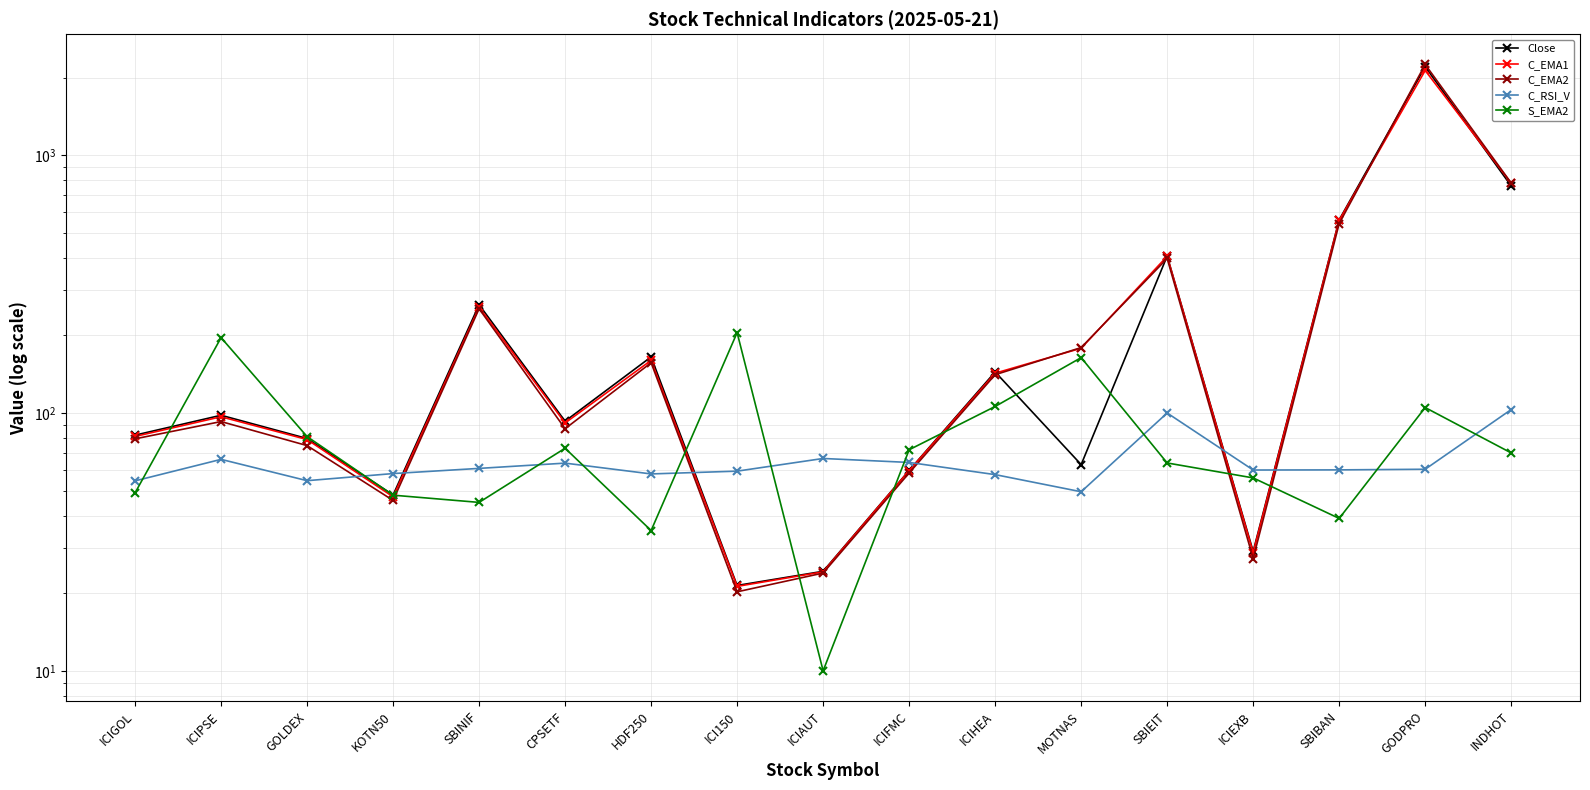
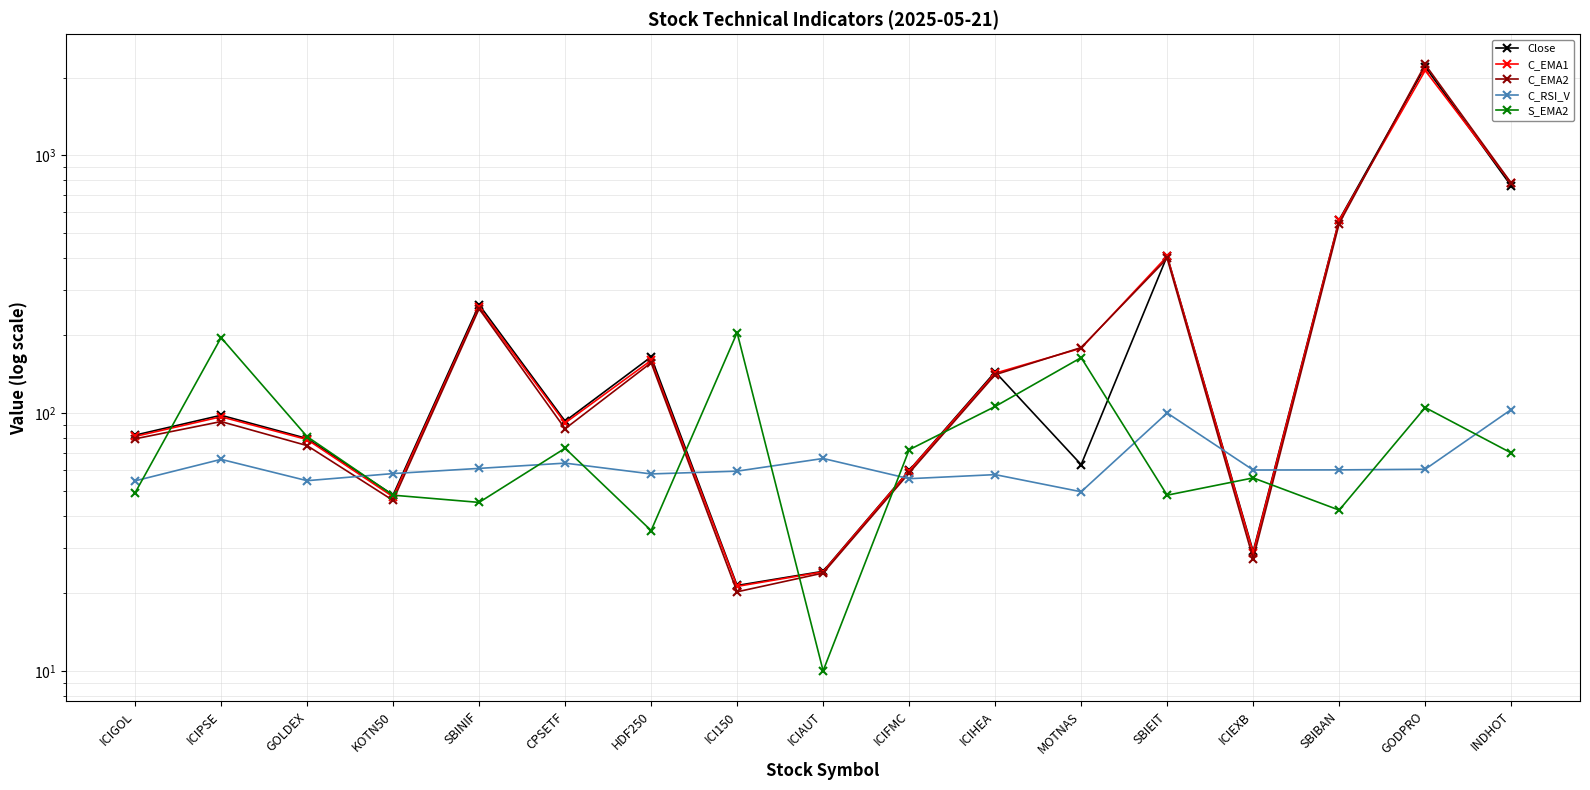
  {
    "Close": {
      "HDF250": 170,
      "MOTNAS": 63,
      "INDHOT": 760
    },
    "C_EMA1": {
      "GODPRO": 2100
    },
    "C_EMA2": {
      "ICIPSE": 93,
      "GOLDEX": 75,
      "KOTN50": 46,
      "CPSETF": 87,
      "ICI150": 20,
      "ICIEXB": 27,
      "SBIBAN": 540
    },
    "C_RSI_V": {
      "ICIGOL": 55,
      "ICIPSE": 66,
      "GOLDEX": 55,
      "KOTN50": 58,
      "SBINIF": 61,
      "CPSETF": 64,
      "HDF250": 58,
      "ICI150": 59,
      "ICIAUT": 67,
-     "ICIFMC": 64,
+     "ICIFMC": 56,
      "ICIHEA": 58,
      "MOTNAS": 49,
      "SBIEIT": 100,
      "ICIEXB": 60,
      "SBIBAN": 60,
      "GODPRO": 61,
      "INDHOT": 103
    },
    "S_EMA2": {
      "ICIGOL": 49,
      "ICIPSE": 200,
      "SBINIF": 45,
      "CPSETF": 73,
      "HDF250": 35,
      "ICI150": 210,
      "ICIAUT": 10,
      "ICIFMC": 72,
      "ICIHEA": 106,
      "MOTNAS": 160,
-     "SBIEIT": 64,
+     "SBIEIT": 48,
      "ICIEXB": 56,
-     "SBIBAN": 39,
+     "SBIBAN": 42,
      "GODPRO": 105,
      "INDHOT": 70
    }
  }
